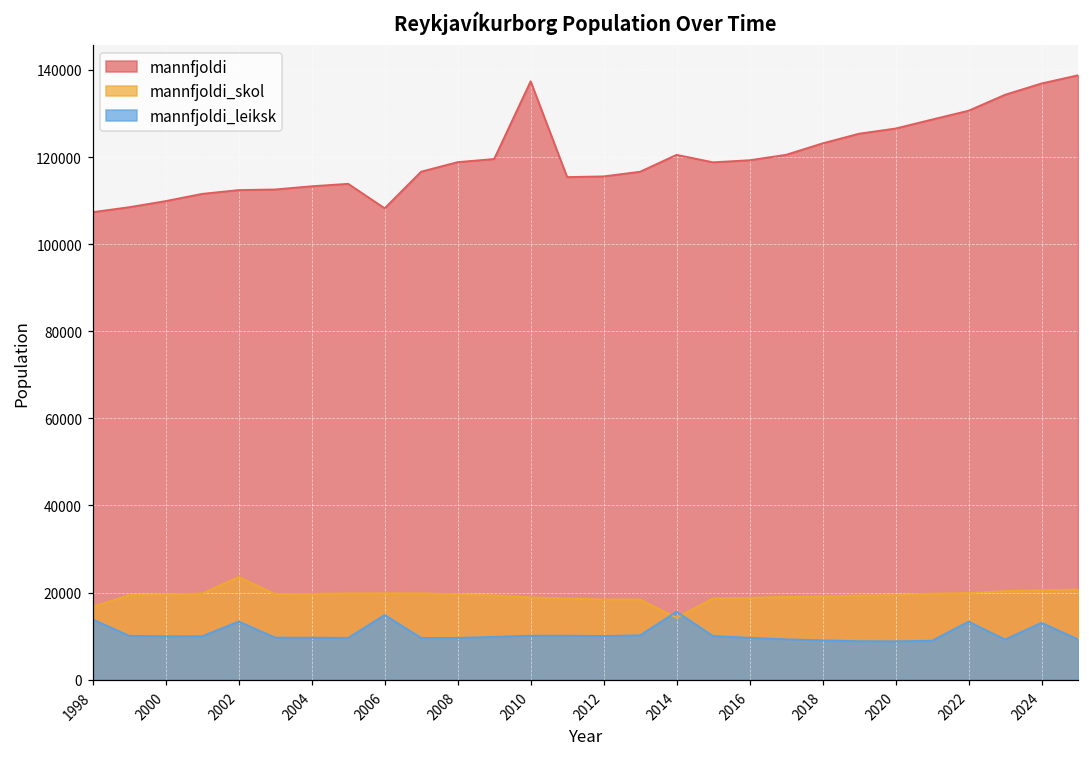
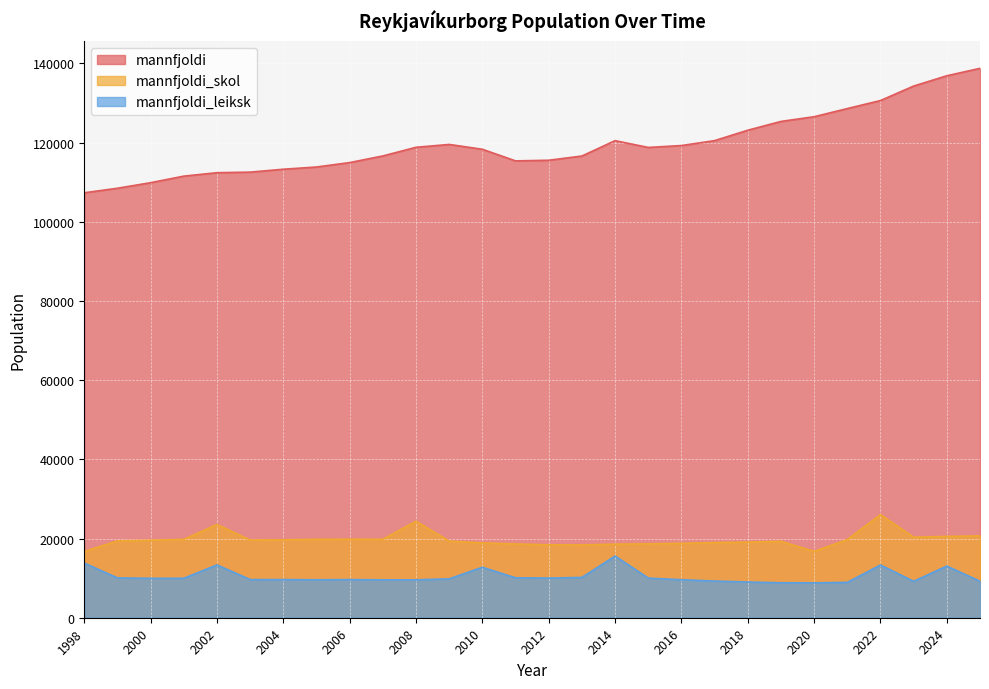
  {
    "mannfjoldi": {
      "1998": 107000,
      "2000": 110000,
      "2002": 112000,
      "2004": 113000,
-     "2006": 108000,
+     "2006": 115000,
      "2008": 119000,
-     "2010": 137000,
+     "2010": 118000,
      "2012": 116000,
      "2014": 121000,
      "2016": 119000,
      "2018": 123000,
      "2020": 127000,
      "2022": 131000,
      "2024": 137000
    },
    "mannfjoldi_skol": {
      "1998": 17000,
      "2000": 20000,
      "2002": 24000,
      "2004": 20000,
      "2006": 20000,
-     "2008": 20000,
+     "2008": 24000,
      "2010": 19000,
      "2012": 18000,
-     "2014": 14000,
+     "2014": 19000,
      "2016": 19000,
      "2018": 19000,
-     "2020": 19000,
-     "2022": 20000,
+     "2020": 17000,
+     "2022": 26000,
      "2024": 21000
    },
    "mannfjoldi_leiksk": {
      "1998": 14000,
      "2000": 10000,
      "2002": 13000,
      "2004": 10000,
-     "2006": 15000,
+     "2006": 10000,
      "2008": 10000,
-     "2010": 10000,
+     "2010": 13000,
      "2012": 10000,
      "2014": 16000,
      "2016": 10000,
      "2018": 9000,
      "2020": 9000,
      "2022": 13000,
      "2024": 13000
    }
  }
